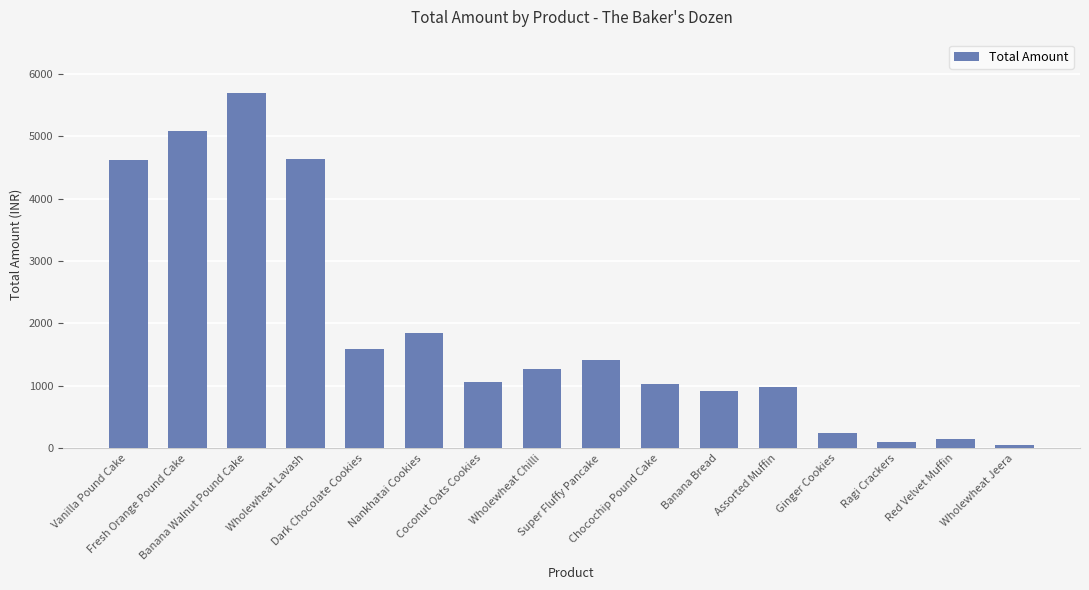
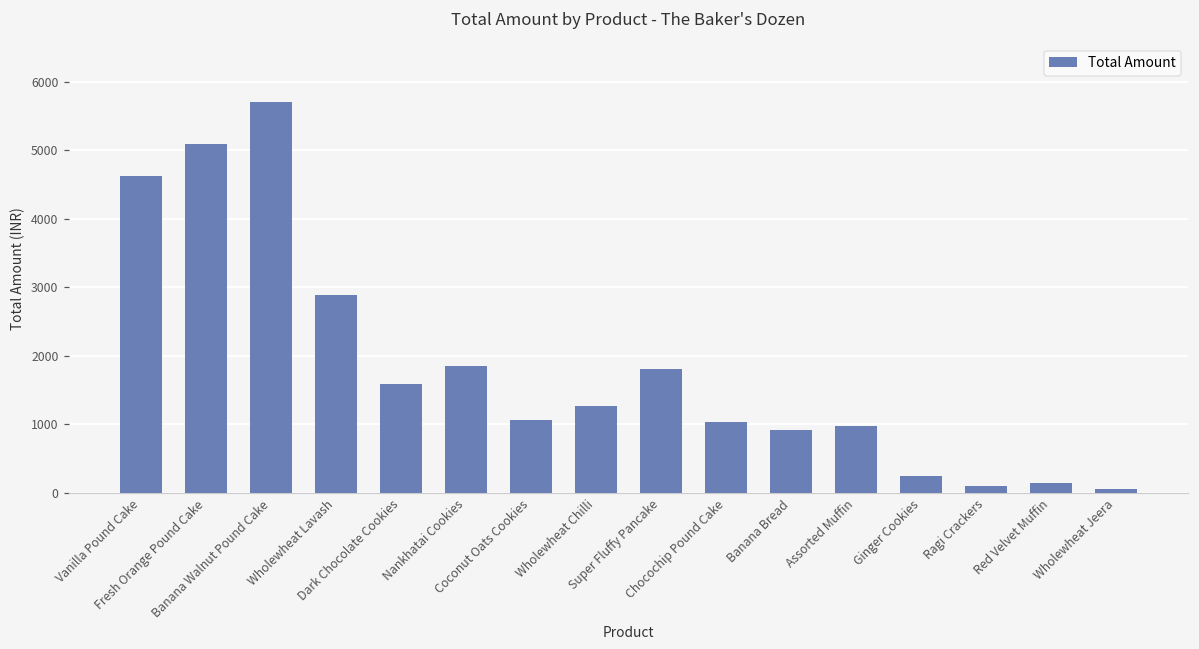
  {
    "Vanilla Pound Cake": 4600,
    "Fresh Orange Pound Cake": 5100,
    "Banana Walnut Pound Cake": 5700,
-   "Wholewheat Lavash": 4600,
+   "Wholewheat Lavash": 2900,
    "Dark Chocolate Cookies": 1600,
    "Nankhatai Cookies": 1800,
    "Coconut Oats Cookies": 1100,
    "Wholewheat Chilli": 1300,
-   "Super Fluffy Pancake": 1400,
+   "Super Fluffy Pancake": 1800,
    "Chocochip Pound Cake": 1000,
    "Banana Bread": 900,
    "Assorted Muffin": 1000,
    "Ginger Cookies": 200,
    "Ragi Crackers": 100,
    "Red Velvet Muffin": 100,
    "Wholewheat Jeera": 100
  }
